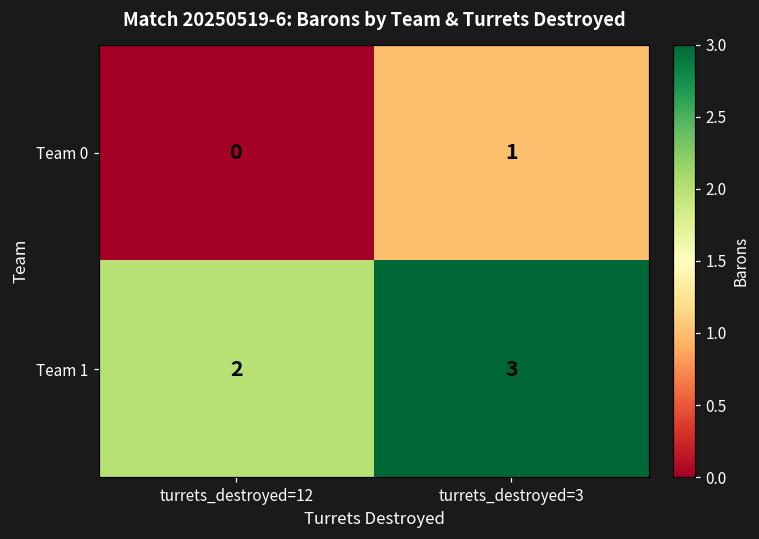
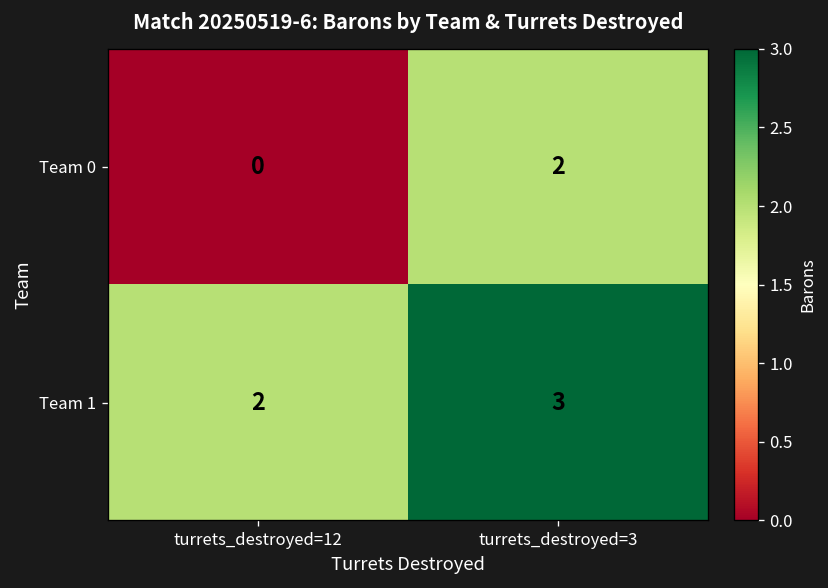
  {
    "Team 0": {
      "turrets_destroyed=12": 0,
-     "turrets_destroyed=3": 1
+     "turrets_destroyed=3": 2
    },
    "Team 1": {
      "turrets_destroyed=12": 2,
      "turrets_destroyed=3": 3
    }
  }
